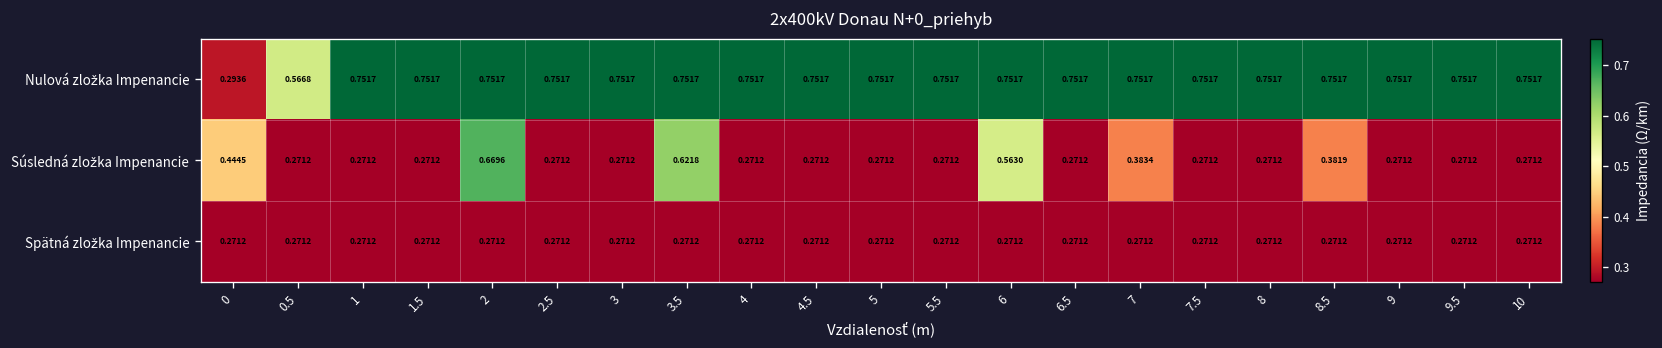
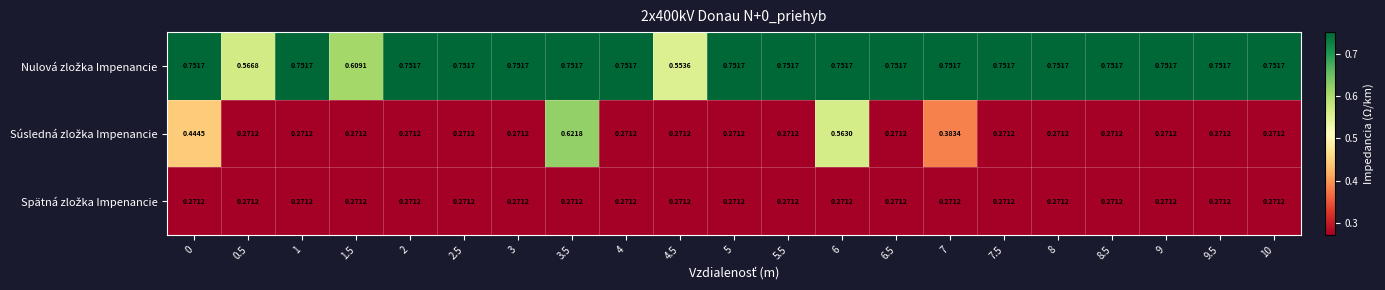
  {
    "Nulová zložka Impenancie": {
-     "0": 0.2936,
+     "0": 0.7517,
      "0.5": 0.5668,
      "1": 0.7517,
-     "1.5": 0.7517,
+     "1.5": 0.6091,
      "2": 0.7517,
      "2.5": 0.7517,
      "3": 0.7517,
      "3.5": 0.7517,
      "4": 0.7517,
-     "4.5": 0.7517,
+     "4.5": 0.5536,
      "5": 0.7517,
      "5.5": 0.7517,
      "6": 0.7517,
      "6.5": 0.7517,
      "7": 0.7517,
      "7.5": 0.7517,
      "8": 0.7517,
      "8.5": 0.7517,
      "9": 0.7517,
      "9.5": 0.7517,
      "10": 0.7517
    },
    "Súsledná zložka Impenancie": {
      "0": 0.4445,
      "0.5": 0.2712,
      "1": 0.2712,
      "1.5": 0.2712,
-     "2": 0.6696,
+     "2": 0.2712,
      "2.5": 0.2712,
      "3": 0.2712,
      "3.5": 0.6218,
      "4": 0.2712,
      "4.5": 0.2712,
      "5": 0.2712,
      "5.5": 0.2712,
      "6": 0.5630,
      "6.5": 0.2712,
      "7": 0.3834,
      "7.5": 0.2712,
      "8": 0.2712,
-     "8.5": 0.3819,
+     "8.5": 0.2712,
      "9": 0.2712,
      "9.5": 0.2712,
      "10": 0.2712
    },
    "Spätná zložka Impenancie": {
      "0": 0.2712,
      "0.5": 0.2712,
      "1": 0.2712,
      "1.5": 0.2712,
      "2": 0.2712,
      "2.5": 0.2712,
      "3": 0.2712,
      "3.5": 0.2712,
      "4": 0.2712,
      "4.5": 0.2712,
      "5": 0.2712,
      "5.5": 0.2712,
      "6": 0.2712,
      "6.5": 0.2712,
      "7": 0.2712,
      "7.5": 0.2712,
      "8": 0.2712,
      "8.5": 0.2712,
      "9": 0.2712,
      "9.5": 0.2712,
      "10": 0.2712
    }
  }
